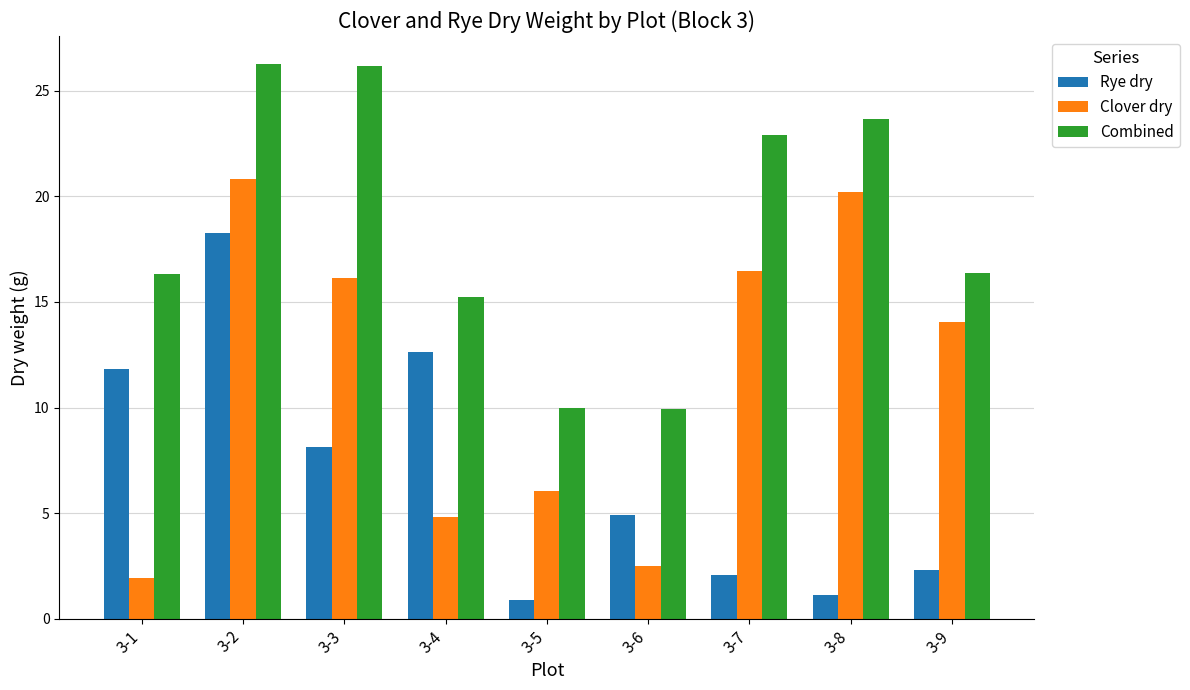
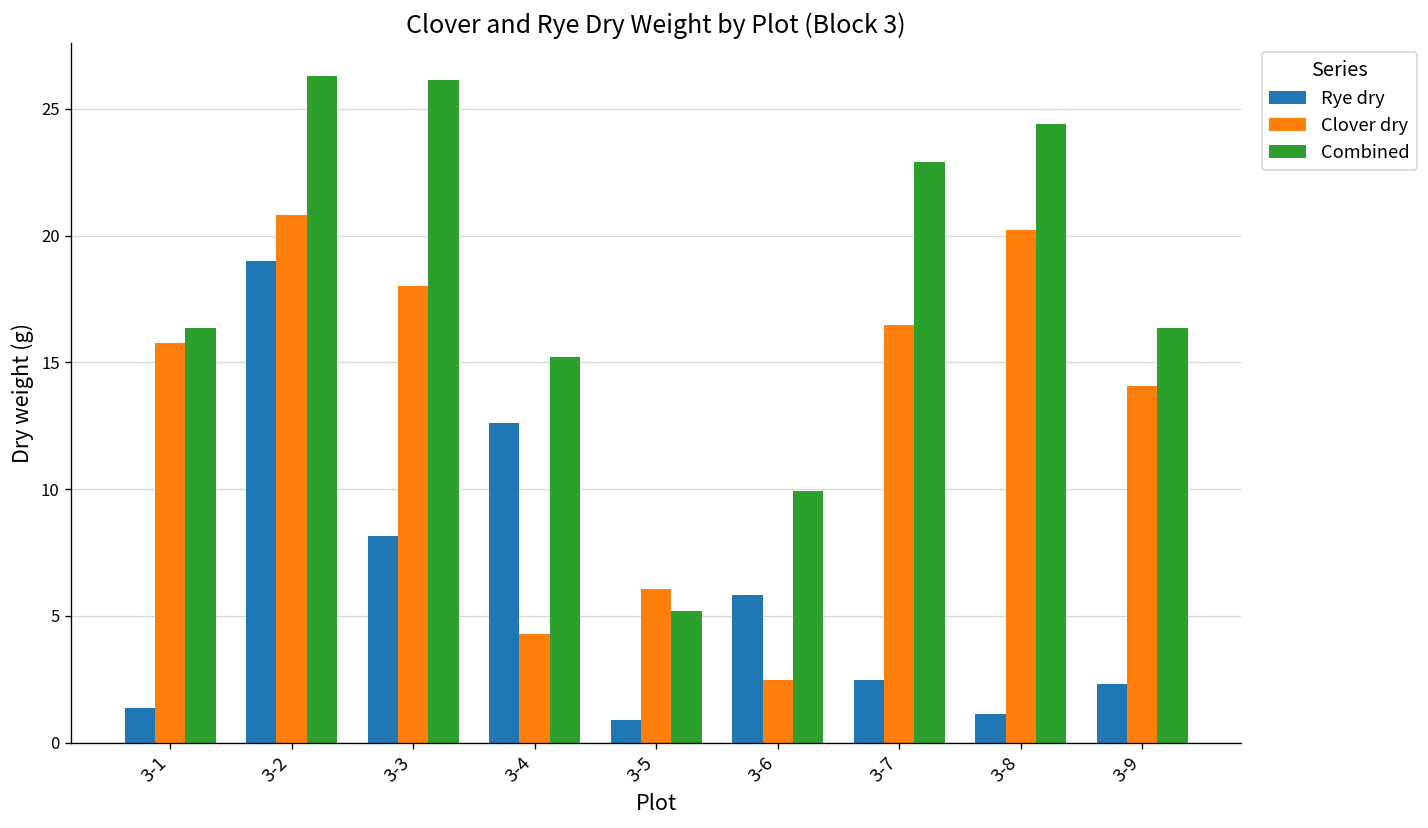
  {
    "Rye dry": {
-     "3-1": 11.8,
-     "3-2": 18.2,
+     "3-1": 1.3,
+     "3-2": 19.0,
      "3-3": 8.1,
      "3-4": 12.6,
      "3-5": 0.9,
-     "3-6": 4.9,
-     "3-7": 2.1,
+     "3-6": 5.8,
+     "3-7": 2.5,
      "3-8": 1.1,
      "3-9": 2.3
    },
    "Clover dry": {
-     "3-1": 1.9,
+     "3-1": 15.8,
      "3-2": 20.8,
-     "3-3": 16.1,
-     "3-4": 4.8,
+     "3-3": 18.0,
+     "3-4": 4.3,
      "3-5": 6.1,
      "3-6": 2.5,
      "3-7": 16.5,
      "3-8": 20.2,
      "3-9": 14.1
    },
    "Combined": {
      "3-1": 16.3,
      "3-2": 26.3,
      "3-3": 26.1,
      "3-4": 15.2,
-     "3-5": 10.0,
+     "3-5": 5.2,
      "3-6": 9.9,
      "3-7": 22.9,
-     "3-8": 23.7,
+     "3-8": 24.4,
      "3-9": 16.4
    }
  }
